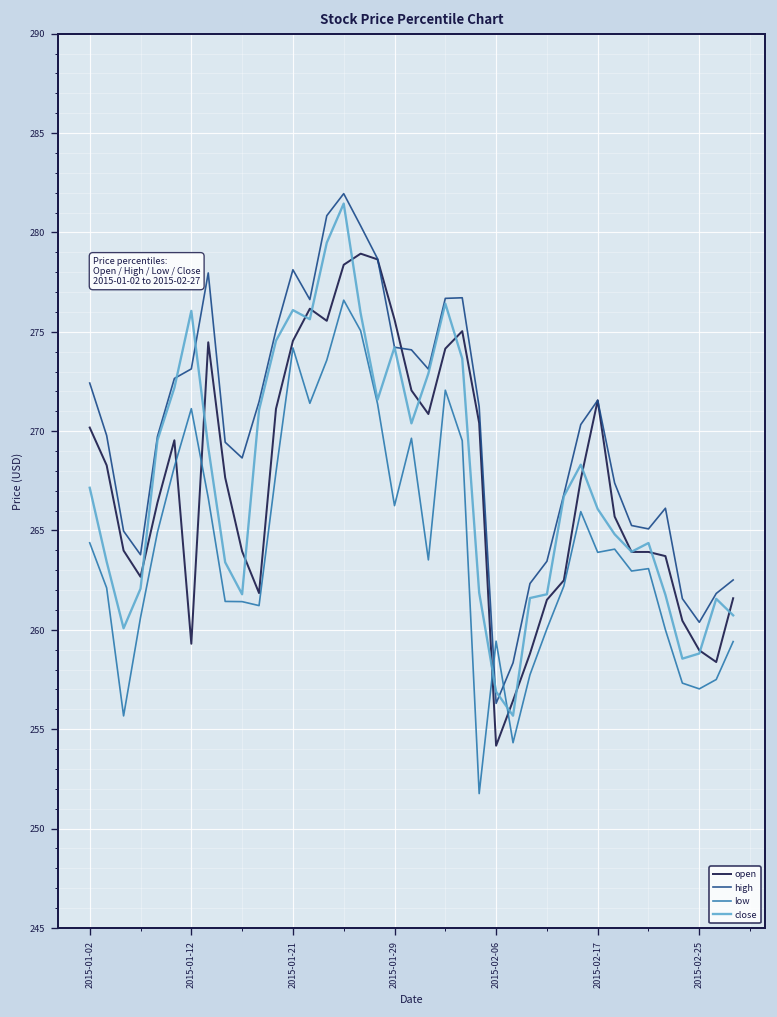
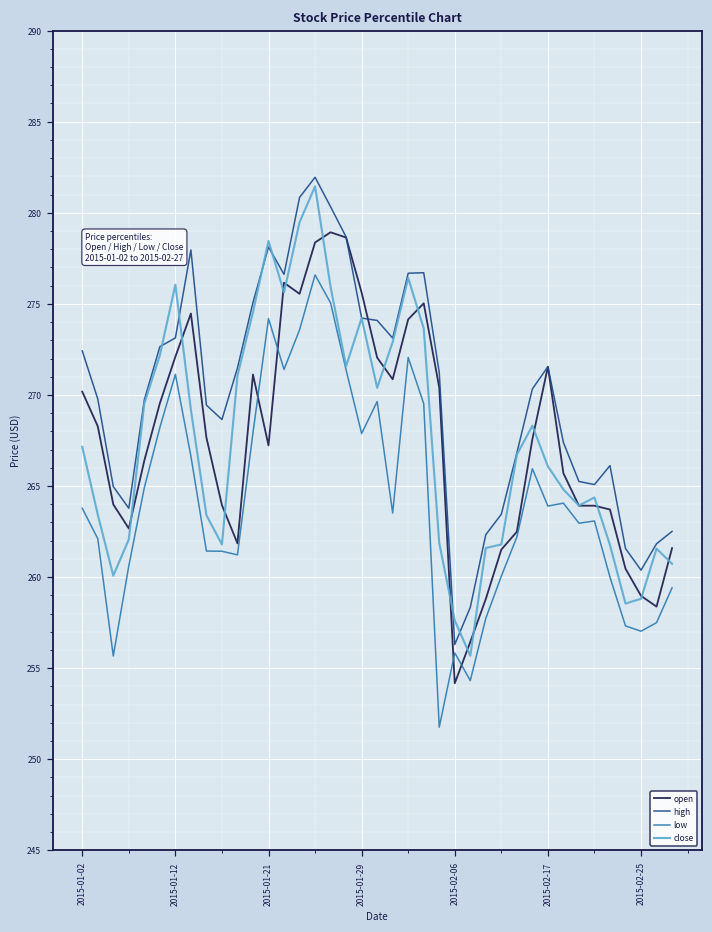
  {
    "open": {
      "2015-01-02": 270.2,
-     "2015-01-12": 259.3,
-     "2015-01-21": 274.5,
+     "2015-01-12": 272.1,
+     "2015-01-21": 267.2,
      "2015-01-29": 275.6,
      "2015-02-06": 254.2,
      "2015-02-25": 259.0
    },
    "high": {
      "2015-01-02": 272.4,
      "2015-01-12": 273.1,
      "2015-01-21": 278.1,
      "2015-02-06": 256.3,
      "2015-02-25": 260.4
    },
    "low": {
-     "2015-01-02": 264.4,
+     "2015-01-02": 263.8,
      "2015-01-12": 271.1,
      "2015-01-21": 274.2,
-     "2015-01-29": 266.3,
-     "2015-02-06": 259.4,
+     "2015-01-29": 267.9,
+     "2015-02-06": 255.8,
      "2015-02-17": 263.9,
      "2015-02-25": 257.0
    },
    "close": {
      "2015-01-02": 267.2,
      "2015-01-12": 276.1,
-     "2015-01-21": 276.1,
-     "2015-02-06": 256.9,
+     "2015-01-21": 278.5,
+     "2015-02-06": 257.6,
      "2015-02-17": 266.1,
      "2015-02-25": 258.8
    }
  }
